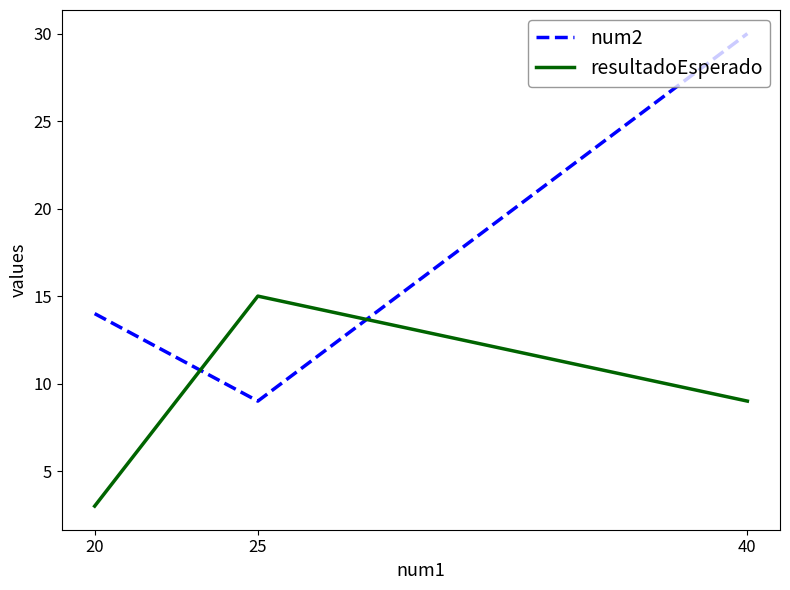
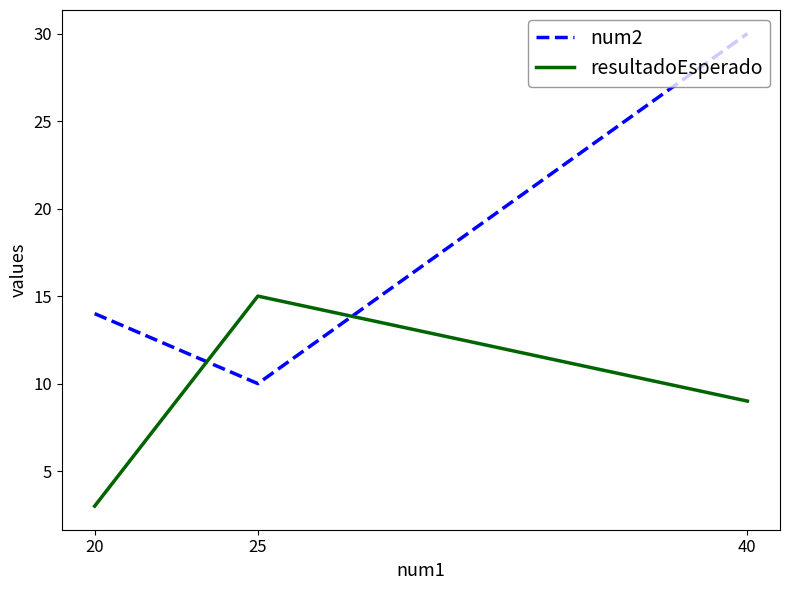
  {
    "num2": {
      "20": 14,
-     "25": 9
+     "25": 10
    },
    "resultadoEsperado": {
      "20": 3,
      "25": 15,
      "40": 9
    }
  }
